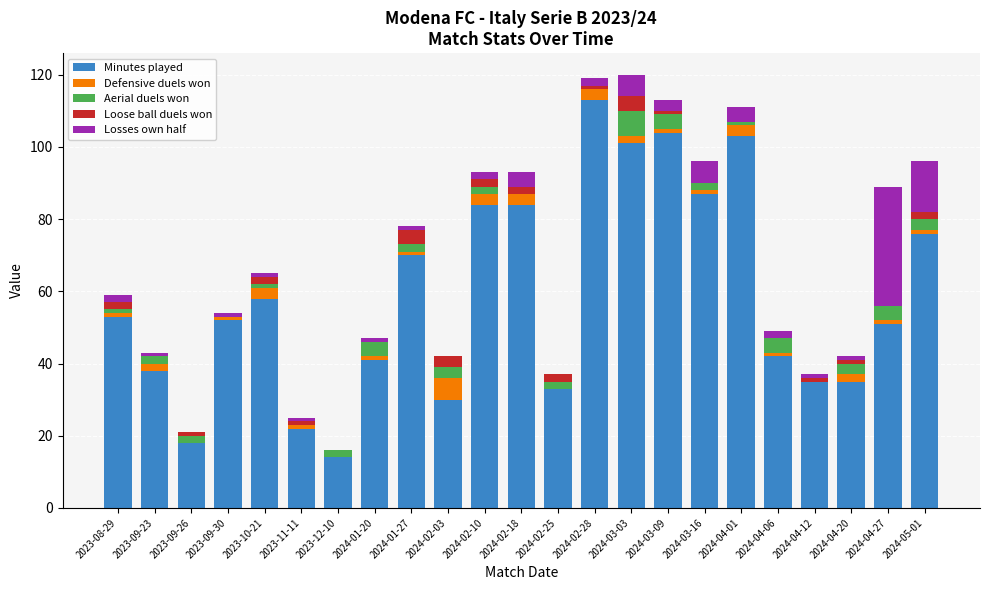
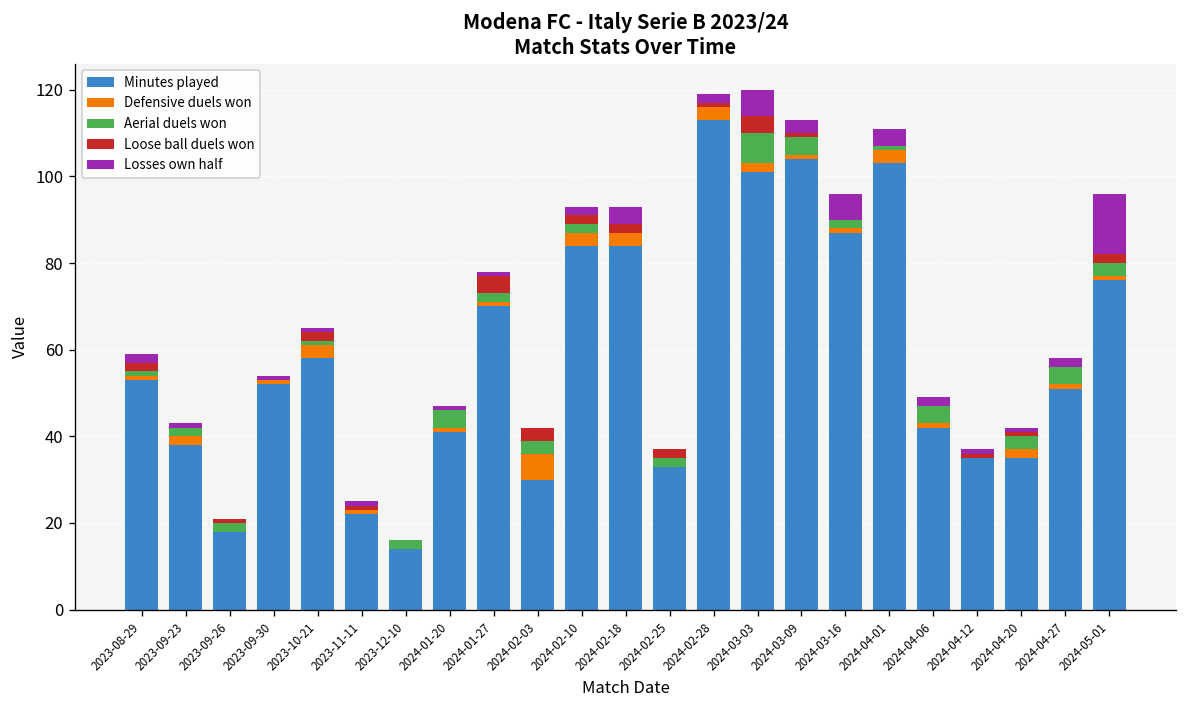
  {
    "Minutes played": {
      "2023-08-29": 53,
      "2023-09-23": 38,
      "2023-09-26": 18,
      "2023-09-30": 52,
      "2023-10-21": 58,
      "2023-11-11": 22,
      "2023-12-10": 14,
      "2024-01-20": 41,
      "2024-01-27": 70,
      "2024-02-03": 30,
      "2024-02-10": 84,
      "2024-02-18": 84,
      "2024-02-25": 33,
      "2024-02-28": 113,
      "2024-03-03": 101,
      "2024-03-09": 104,
      "2024-03-16": 87,
      "2024-04-01": 103,
      "2024-04-06": 42,
      "2024-04-12": 35,
      "2024-04-20": 35,
      "2024-04-27": 51,
      "2024-05-01": 76
    },
    "Defensive duels won": {
      "2023-08-29": 1,
      "2023-09-23": 2,
      "2023-09-26": 0,
      "2023-09-30": 1,
      "2023-10-21": 3,
      "2023-11-11": 1,
      "2023-12-10": 0,
      "2024-01-20": 1,
      "2024-01-27": 1,
      "2024-02-03": 6,
      "2024-02-10": 3,
      "2024-02-18": 3,
      "2024-02-25": 0,
      "2024-02-28": 3,
      "2024-03-03": 2,
      "2024-03-09": 1,
      "2024-03-16": 1,
      "2024-04-01": 3,
      "2024-04-06": 1,
      "2024-04-12": 0,
      "2024-04-20": 2,
      "2024-04-27": 1,
      "2024-05-01": 1
    },
    "Aerial duels won": {
      "2023-08-29": 1,
      "2023-09-23": 2,
      "2023-09-26": 2,
      "2023-09-30": 0,
      "2023-10-21": 1,
      "2023-11-11": 0,
      "2023-12-10": 2,
      "2024-01-20": 4,
      "2024-01-27": 2,
      "2024-02-03": 3,
      "2024-02-10": 2,
      "2024-02-18": 0,
      "2024-02-25": 2,
      "2024-02-28": 0,
      "2024-03-03": 7,
      "2024-03-09": 4,
      "2024-03-16": 2,
      "2024-04-01": 1,
      "2024-04-06": 4,
      "2024-04-12": 0,
      "2024-04-20": 3,
      "2024-04-27": 4,
      "2024-05-01": 3
    },
    "Loose ball duels won": {
      "2023-08-29": 2,
      "2023-09-23": 0,
      "2023-09-26": 1,
      "2023-09-30": 0,
      "2023-10-21": 2,
      "2023-11-11": 1,
      "2023-12-10": 0,
      "2024-01-20": 0,
      "2024-01-27": 4,
      "2024-02-03": 3,
      "2024-02-10": 2,
      "2024-02-18": 2,
      "2024-02-25": 2,
      "2024-02-28": 1,
      "2024-03-03": 4,
      "2024-03-09": 1,
      "2024-03-16": 0,
      "2024-04-01": 0,
      "2024-04-06": 0,
      "2024-04-12": 1,
      "2024-04-20": 1,
      "2024-04-27": 0,
      "2024-05-01": 2
    },
    "Losses own half": {
      "2023-08-29": 2,
      "2023-09-23": 1,
      "2023-09-26": 0,
      "2023-09-30": 1,
      "2023-10-21": 1,
      "2023-11-11": 1,
      "2023-12-10": 0,
      "2024-01-20": 1,
      "2024-01-27": 1,
      "2024-02-03": 0,
      "2024-02-10": 2,
      "2024-02-18": 4,
      "2024-02-25": 0,
      "2024-02-28": 2,
      "2024-03-03": 6,
      "2024-03-09": 3,
      "2024-03-16": 6,
      "2024-04-01": 4,
      "2024-04-06": 2,
      "2024-04-12": 1,
      "2024-04-20": 1,
-     "2024-04-27": 33,
+     "2024-04-27": 2,
      "2024-05-01": 14
    }
  }
